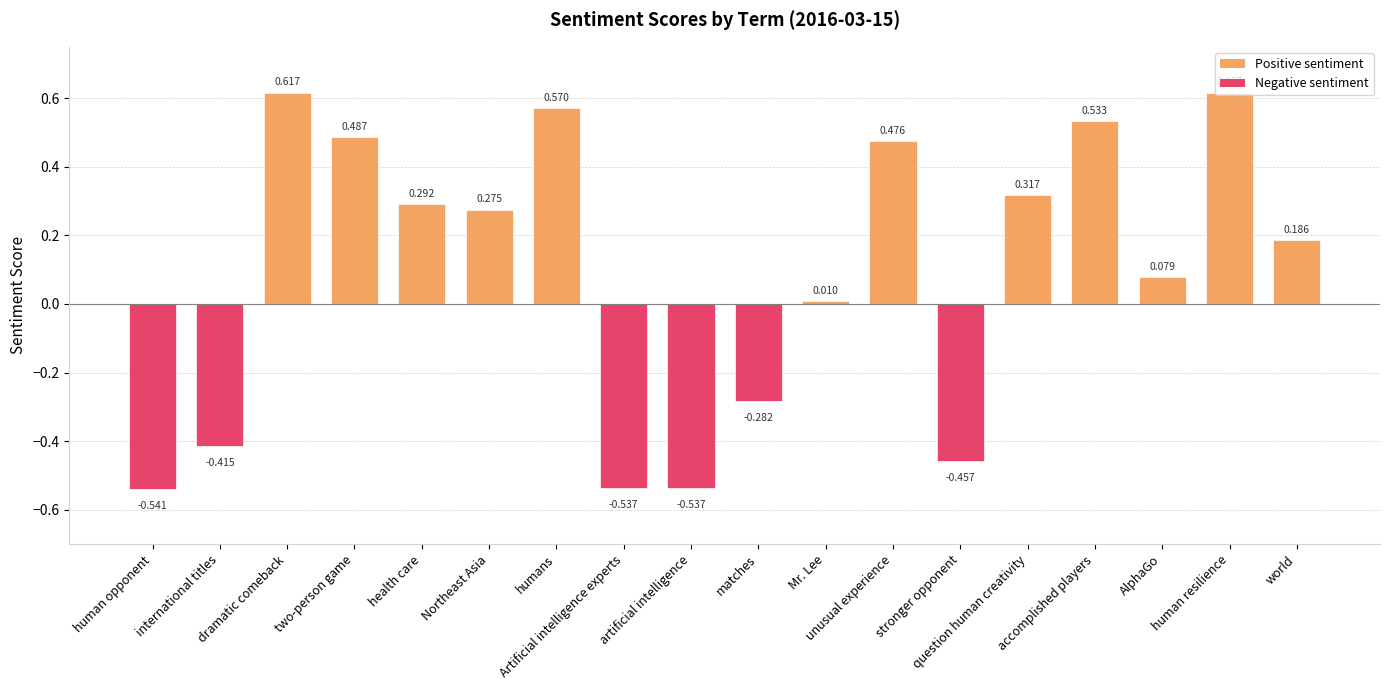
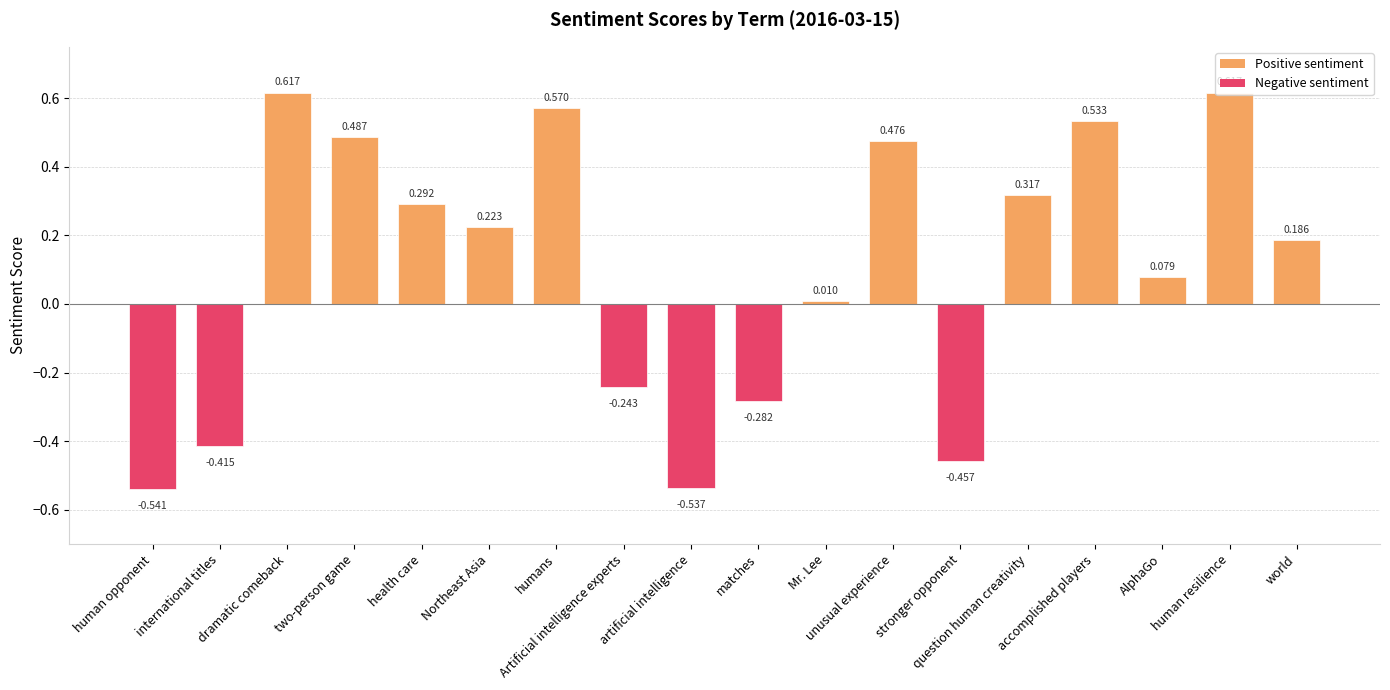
  {
    "human opponent": -0.541,
    "international titles": -0.415,
    "dramatic comeback": 0.617,
    "two-person game": 0.487,
    "health care": 0.292,
-   "Northeast Asia": 0.275,
+   "Northeast Asia": 0.223,
    "humans": 0.570,
-   "Artificial intelligence experts": -0.537,
+   "Artificial intelligence experts": -0.243,
    "artificial intelligence": -0.537,
    "matches": -0.282,
    "Mr. Lee": 0.010,
    "unusual experience": 0.476,
    "stronger opponent": -0.457,
    "question human creativity": 0.317,
    "accomplished players": 0.533,
    "AlphaGo": 0.079,
    "world": 0.186
  }
